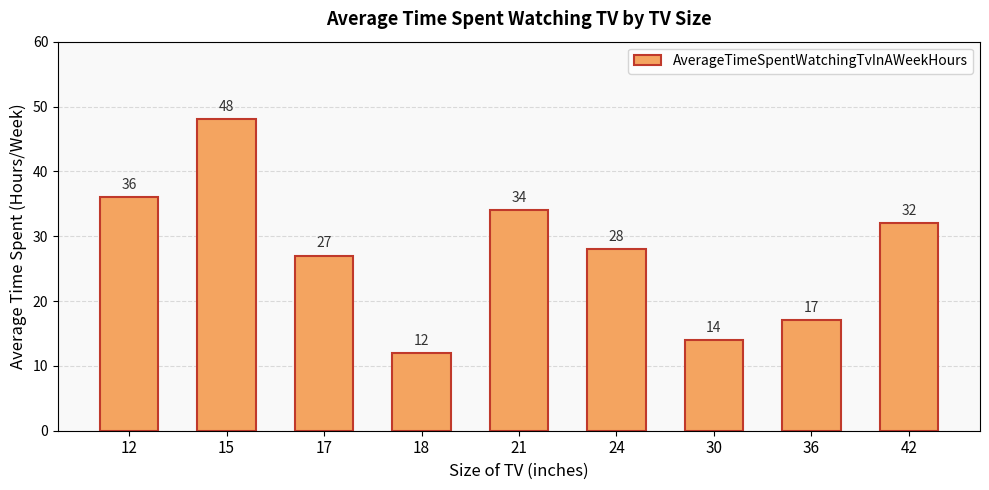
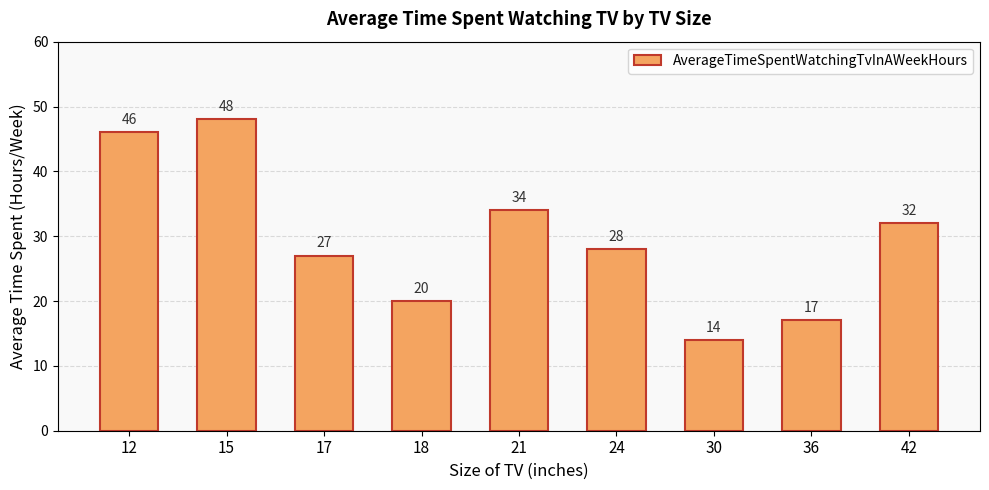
  {
-   "12": 36,
+   "12": 46,
    "15": 48,
    "17": 27,
-   "18": 12,
+   "18": 20,
    "21": 34,
    "24": 28,
    "30": 14,
    "36": 17,
    "42": 32
  }
